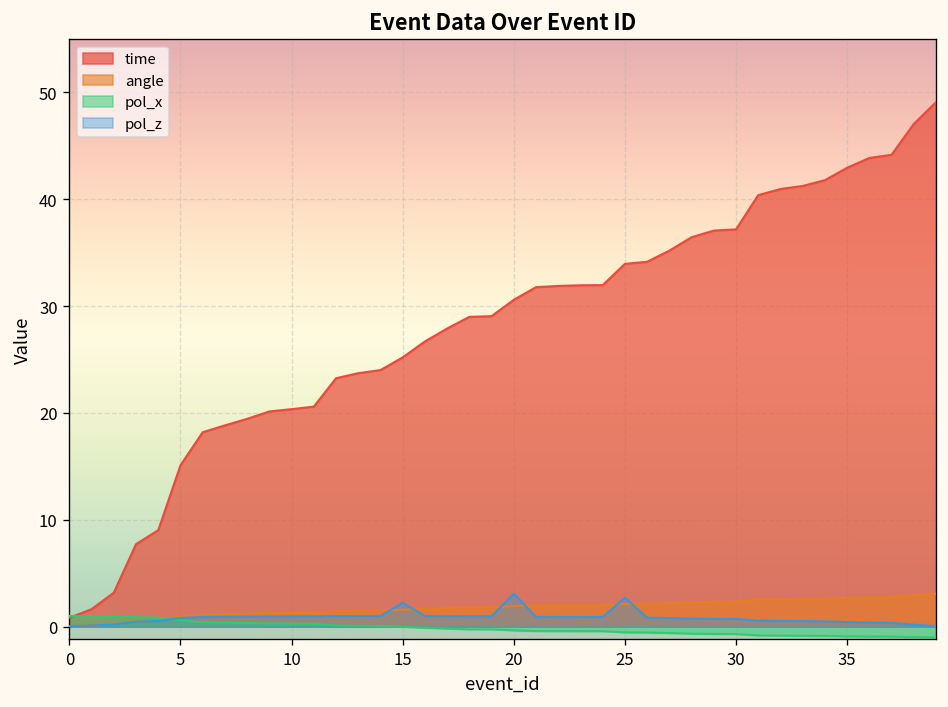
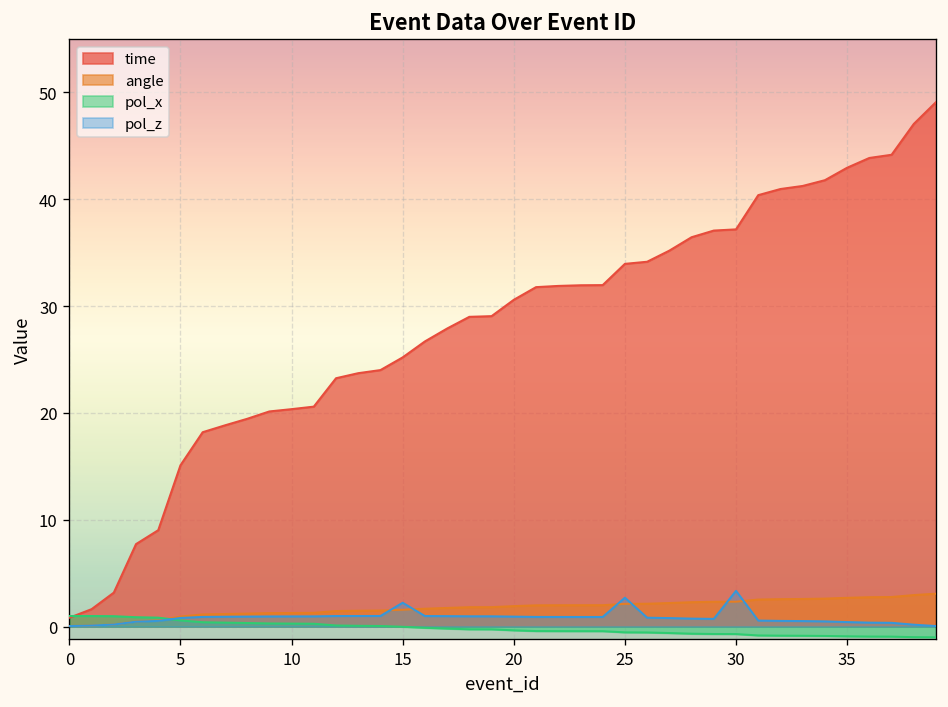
  {
    "pol_z": {
      "10": 1,
      "15": 2,
-     "20": 3,
+     "20": 1,
      "25": 3,
-     "30": 1,
+     "30": 3,
      "35": 0
    }
  }
